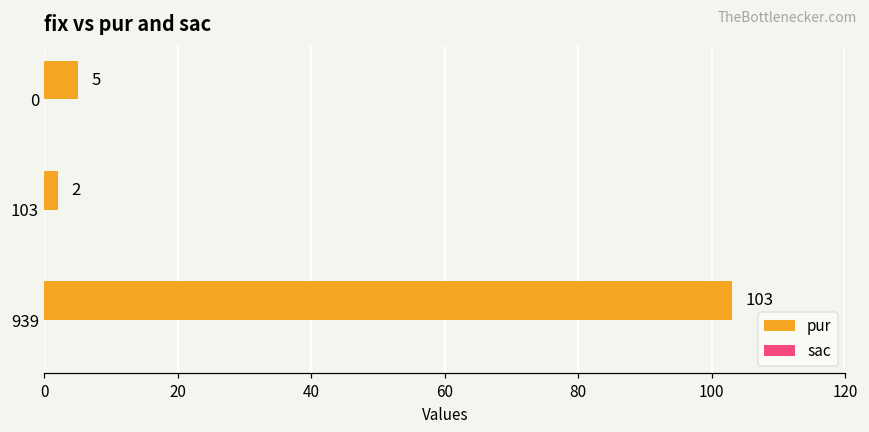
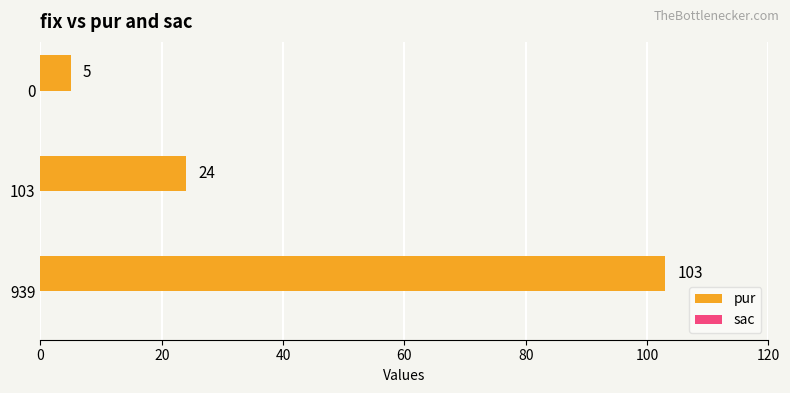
  {
    "pur": {
      "0": 5,
-     "103": 2,
+     "103": 24,
      "939": 103
    },
    "sac": {
      "0": 0,
      "103": 0,
      "939": 0
    }
  }
